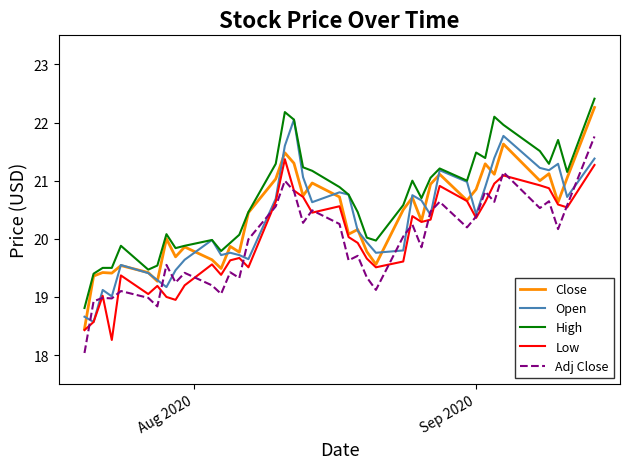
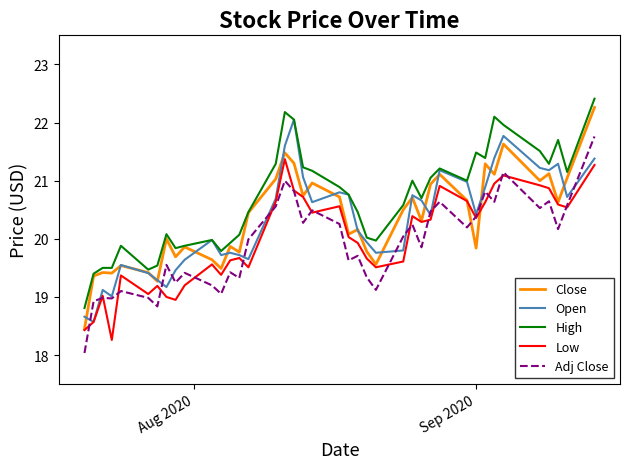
  {
    "Close": {
-     "Sep 2020": 20.9
+     "Sep 2020": 19.8
    },
    "High": {
      "Sep 2020": 21.5
    }
  }
